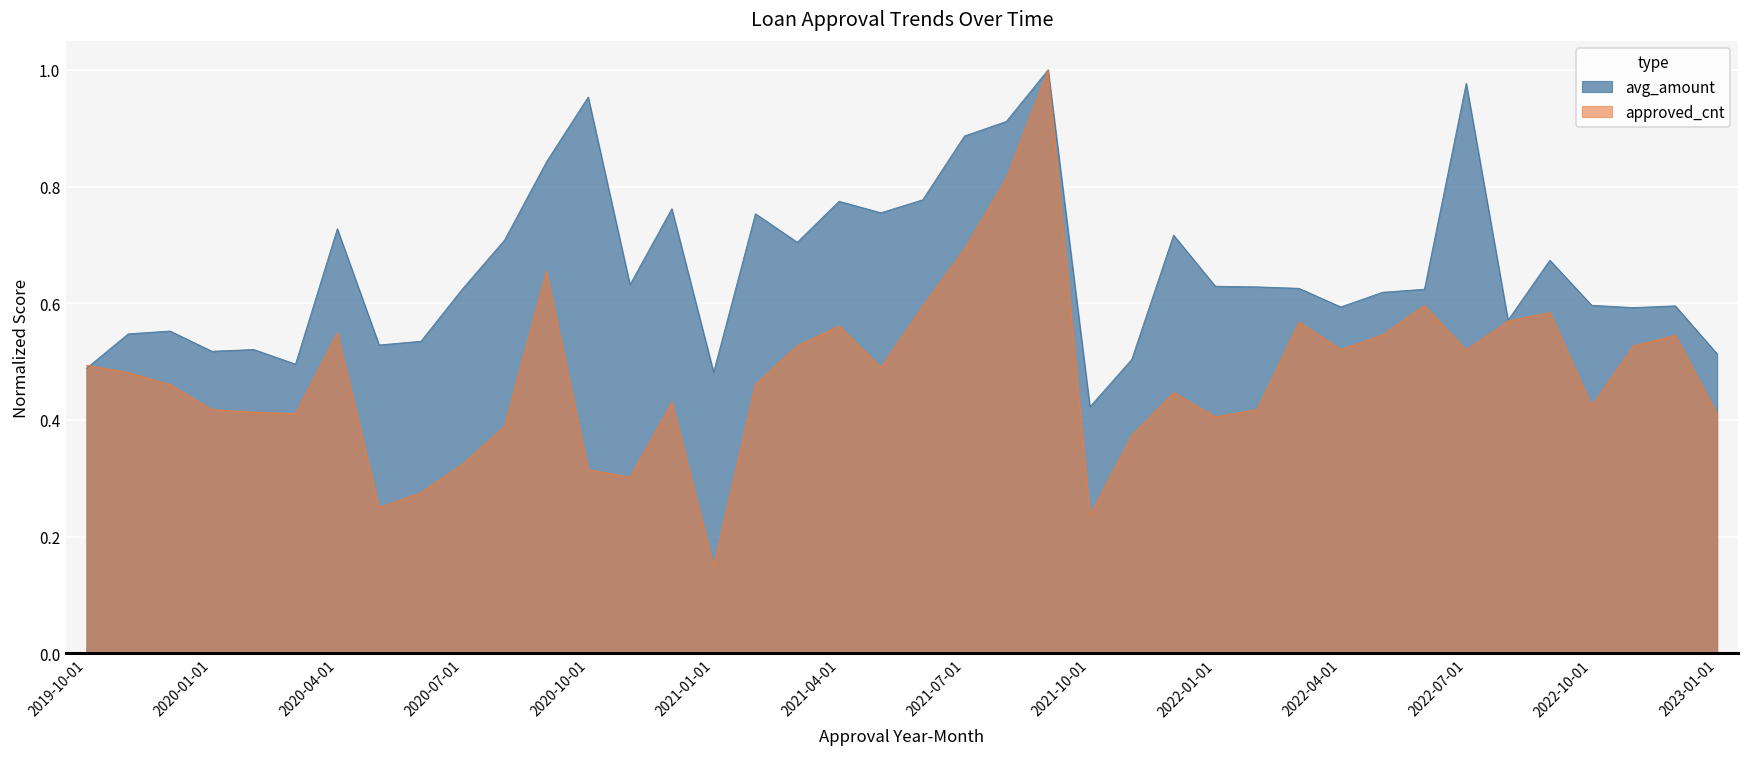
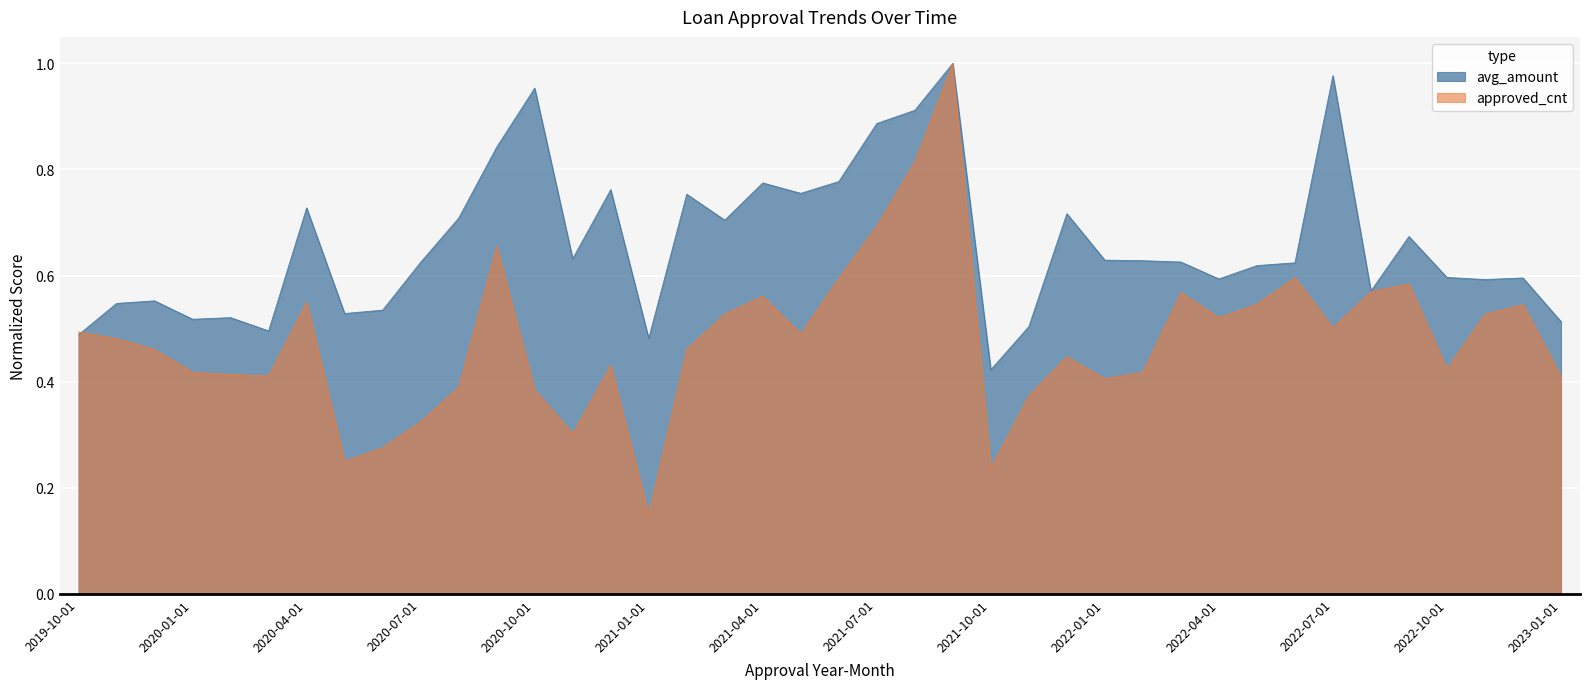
  {
    "avg_amount": {
      "2019-10-01": 0.49,
      "2020-01-01": 0.52,
      "2020-04-01": 0.73,
      "2020-07-01": 0.63,
      "2020-10-01": 0.95,
      "2021-01-01": 0.48,
      "2021-04-01": 0.77,
      "2021-07-01": 0.89,
      "2021-10-01": 0.42,
      "2022-01-01": 0.63,
      "2022-04-01": 0.59,
      "2022-07-01": 0.98,
      "2022-10-01": 0.60,
      "2023-01-01": 0.51
    },
    "approved_cnt": {
      "2019-10-01": 0.49,
      "2020-01-01": 0.42,
      "2020-04-01": 0.55,
      "2020-07-01": 0.32,
-     "2020-10-01": 0.31,
+     "2020-10-01": 0.38,
      "2021-01-01": 0.15,
      "2021-04-01": 0.56,
      "2021-07-01": 0.69,
      "2021-10-01": 0.24,
      "2022-01-01": 0.41,
      "2022-04-01": 0.52,
-     "2022-07-01": 0.52,
+     "2022-07-01": 0.50,
      "2022-10-01": 0.42,
      "2023-01-01": 0.41
    }
  }
